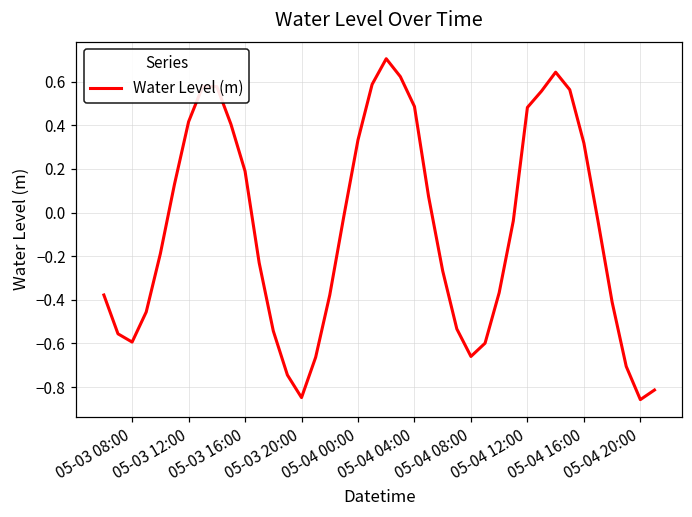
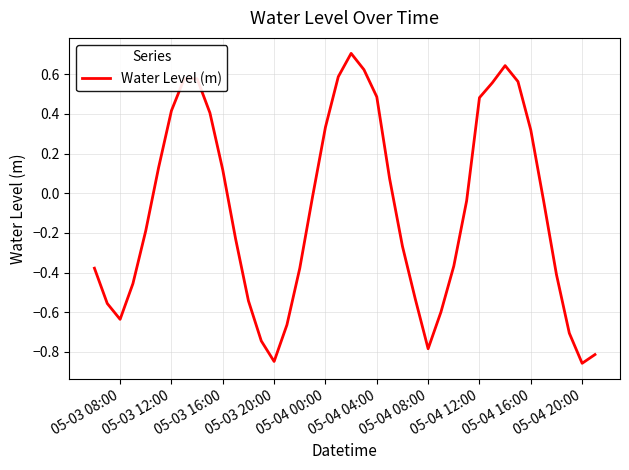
  {
-   "05-03 08:00": -0.59,
+   "05-03 08:00": -0.64,
    "05-03 12:00": 0.42,
-   "05-03 16:00": 0.19,
+   "05-03 16:00": 0.12,
    "05-03 20:00": -0.85,
    "05-04 00:00": 0.33,
    "05-04 04:00": 0.49,
-   "05-04 08:00": -0.66,
+   "05-04 08:00": -0.78,
    "05-04 12:00": 0.48,
    "05-04 16:00": 0.32,
    "05-04 20:00": -0.86
  }
